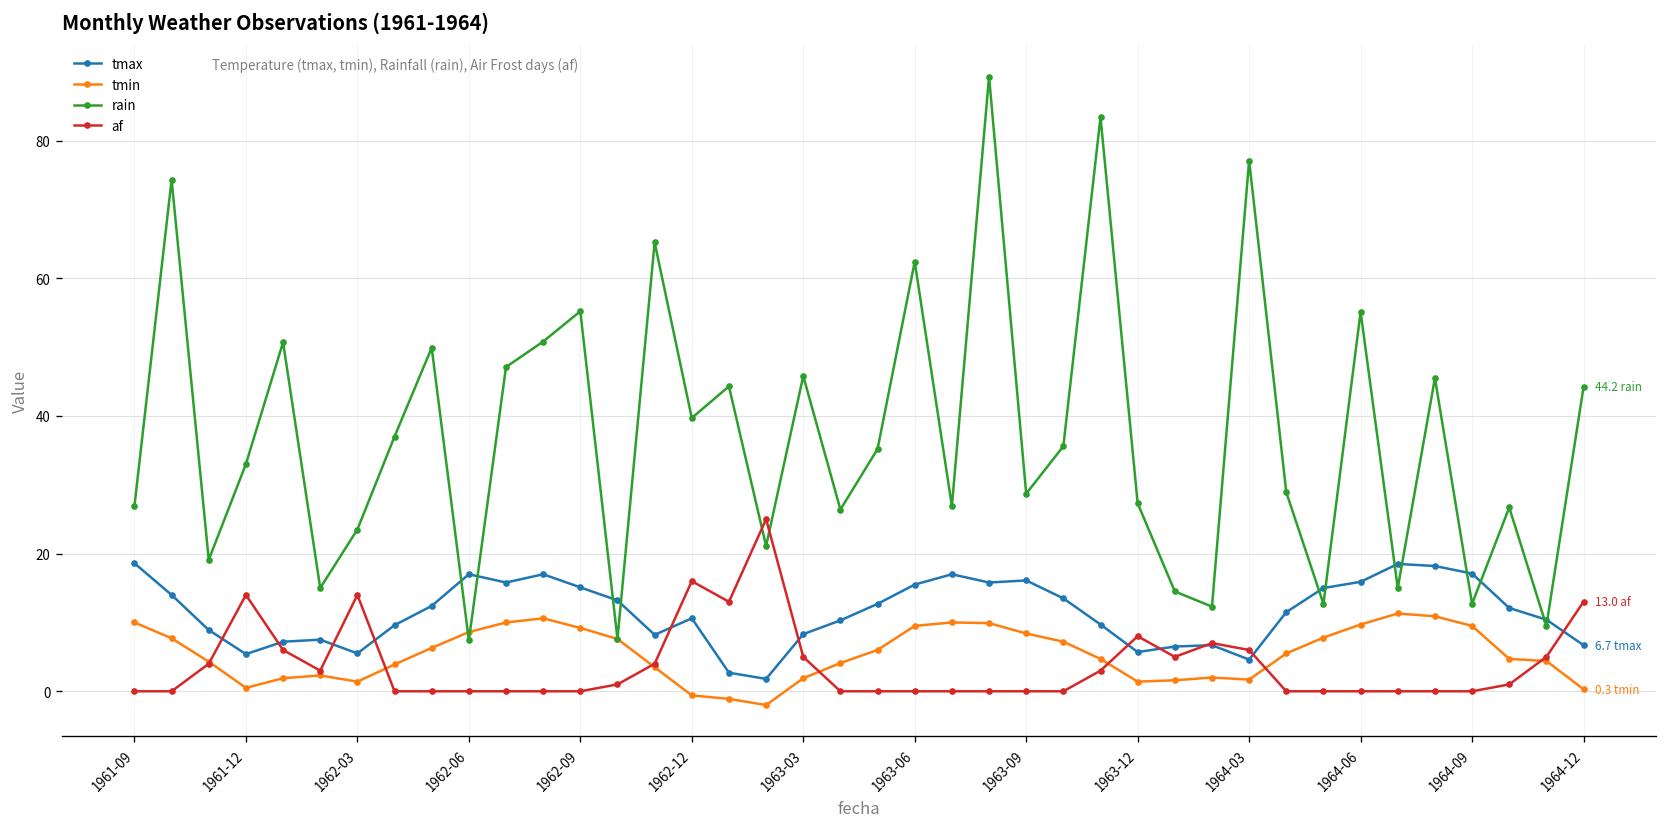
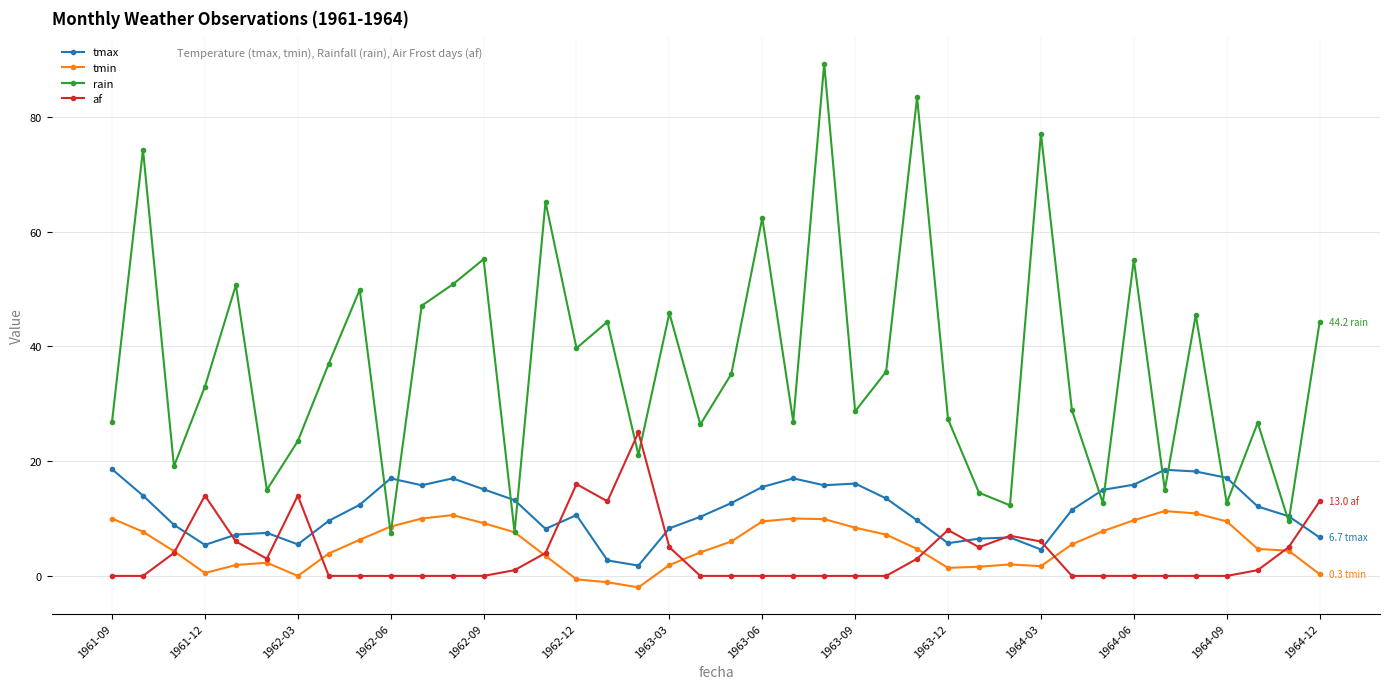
  {
    "tmax": {
      "1964-12": 6.7
    },
    "tmin": {
      "1961-09": 10,
      "1961-12": 1,
-     "1962-03": 1,
+     "1962-03": 0,
      "1962-06": 9,
      "1962-09": 9,
      "1962-12": -1,
      "1963-03": 2,
      "1963-06": 10,
      "1963-09": 8,
      "1963-12": 1,
      "1964-03": 2,
      "1964-06": 10,
      "1964-09": 10
    },
    "rain": {
      "1964-12": 44.2
    },
    "af": {
      "1964-12": 13.0
    }
  }
